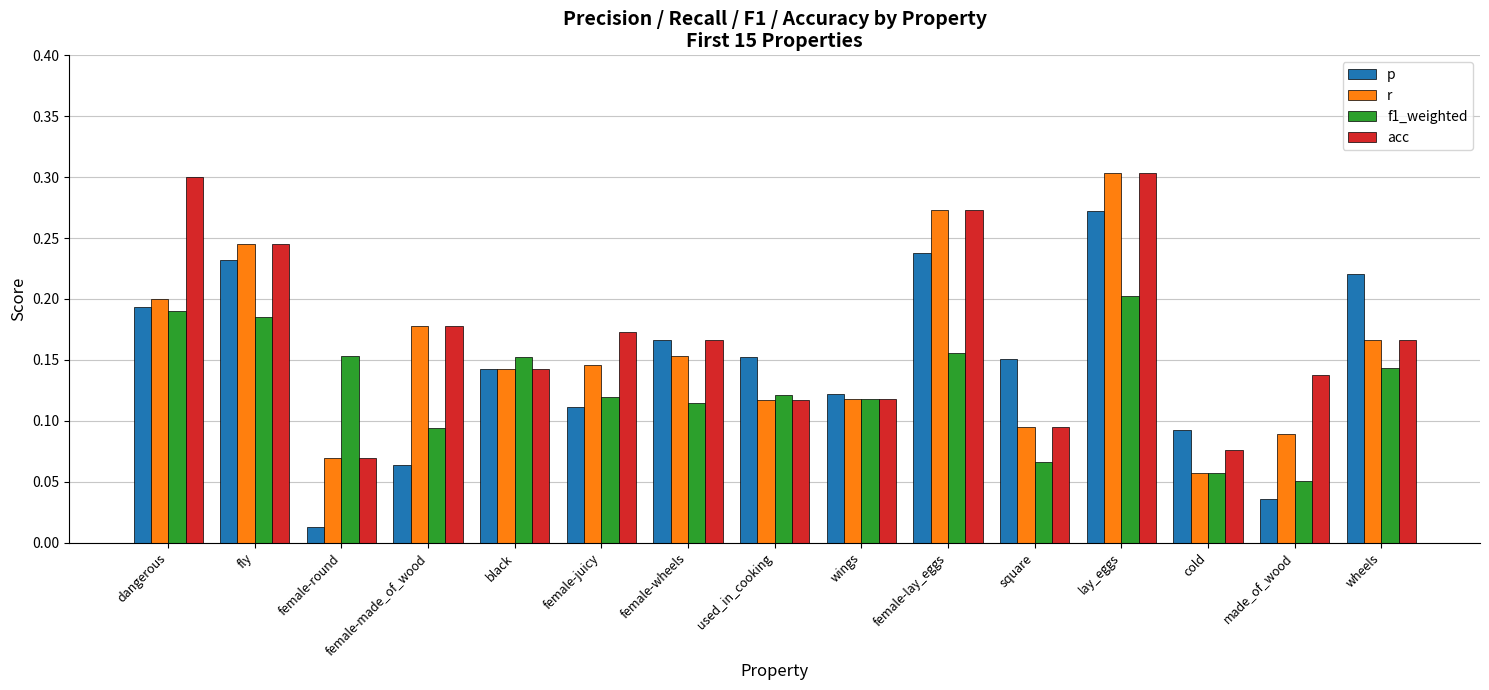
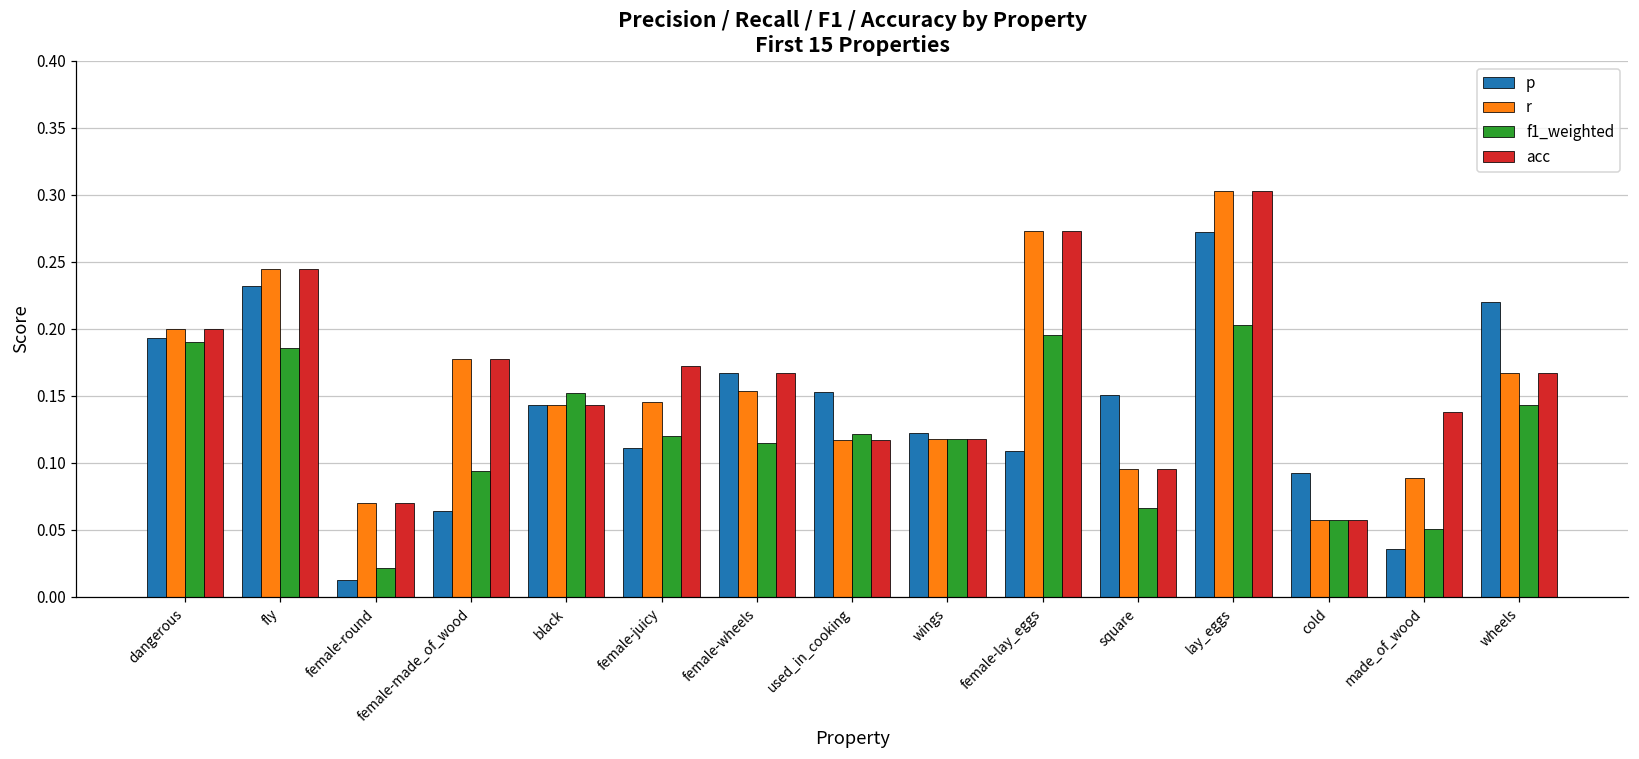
  {
    "p": {
      "dangerous": 0.193,
      "fly": 0.232,
      "female-round": 0.013,
      "female-made_of_wood": 0.064,
      "black": 0.143,
      "female-juicy": 0.111,
      "female-wheels": 0.167,
      "used_in_cooking": 0.153,
      "wings": 0.122,
-     "female-lay_eggs": 0.238,
+     "female-lay_eggs": 0.109,
      "square": 0.151,
      "lay_eggs": 0.272,
      "cold": 0.092,
      "made_of_wood": 0.036,
      "wheels": 0.220
    },
    "r": {
      "dangerous": 0.200,
      "fly": 0.245,
      "female-round": 0.070,
      "female-made_of_wood": 0.178,
      "black": 0.143,
      "female-juicy": 0.145,
      "female-wheels": 0.154,
      "used_in_cooking": 0.117,
      "wings": 0.118,
      "female-lay_eggs": 0.273,
      "square": 0.095,
      "lay_eggs": 0.303,
      "cold": 0.057,
      "made_of_wood": 0.089,
      "wheels": 0.167
    },
    "f1_weighted": {
      "dangerous": 0.190,
      "fly": 0.185,
-     "female-round": 0.153,
+     "female-round": 0.021,
      "female-made_of_wood": 0.094,
      "black": 0.152,
      "female-juicy": 0.120,
      "female-wheels": 0.115,
      "used_in_cooking": 0.121,
      "wings": 0.118,
-     "female-lay_eggs": 0.156,
+     "female-lay_eggs": 0.195,
      "square": 0.066,
      "lay_eggs": 0.203,
      "cold": 0.057,
      "made_of_wood": 0.051,
      "wheels": 0.143
    },
    "acc": {
-     "dangerous": 0.3,
+     "dangerous": 0.2,
      "fly": 0.245,
      "female-round": 0.070,
      "female-made_of_wood": 0.178,
      "black": 0.143,
      "female-juicy": 0.172,
      "female-wheels": 0.167,
      "used_in_cooking": 0.117,
      "wings": 0.118,
      "female-lay_eggs": 0.273,
      "square": 0.095,
      "lay_eggs": 0.303,
-     "cold": 0.076,
+     "cold": 0.057,
      "made_of_wood": 0.138,
      "wheels": 0.167
    }
  }
